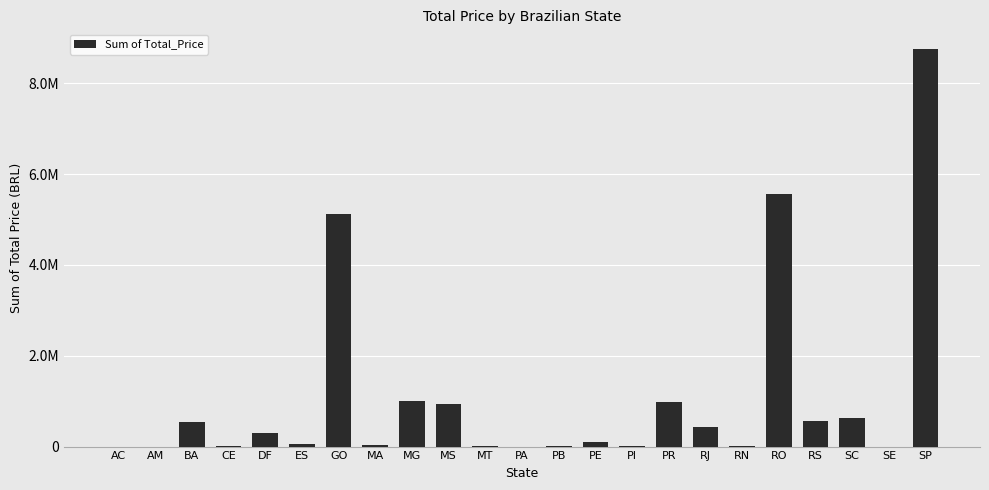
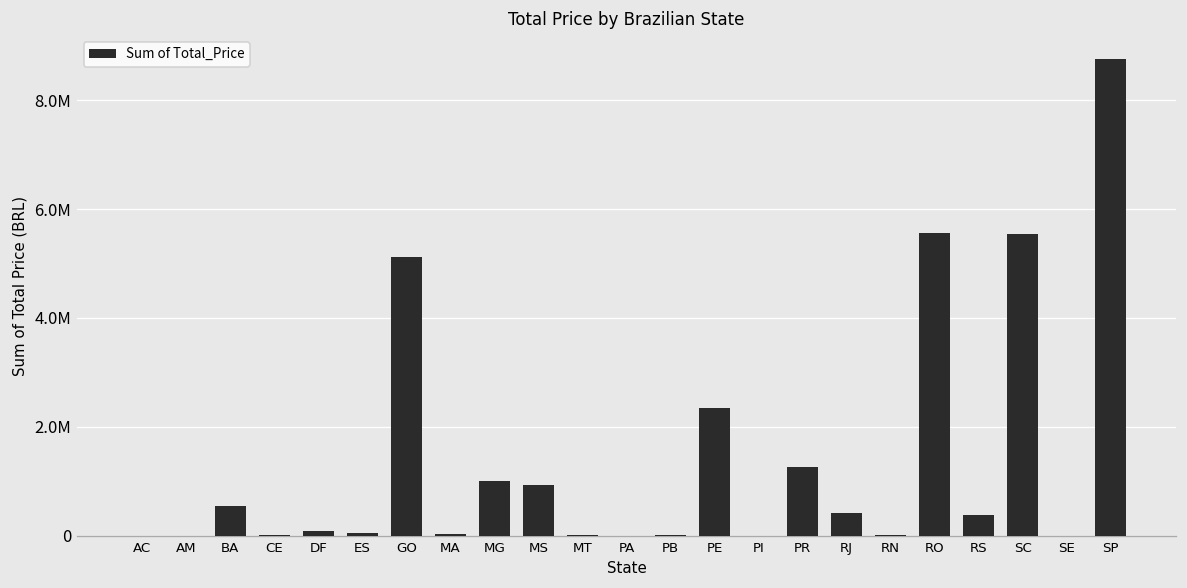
  {
    "BA": 500000,
-   "DF": 300000,
+   "DF": 100000,
    "GO": 5100000,
    "MG": 1000000,
    "MS": 900000,
-   "PE": 100000,
-   "PR": 1000000,
+   "PE": 2300000,
+   "PR": 1300000,
    "RJ": 400000,
    "RO": 5600000,
-   "RS": 600000,
-   "SC": 600000,
+   "RS": 400000,
+   "SC": 5500000,
    "SP": 8800000
  }
